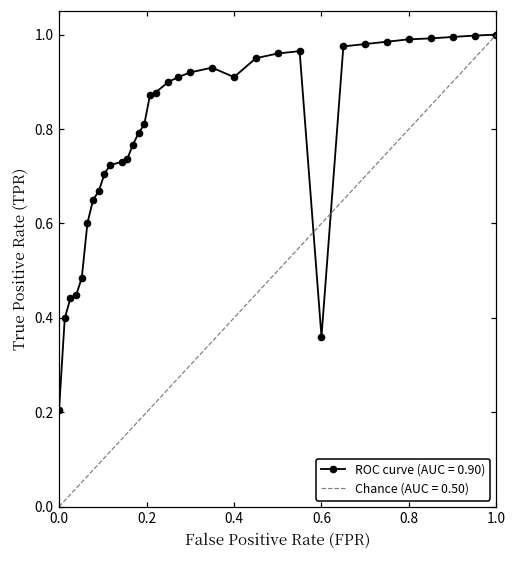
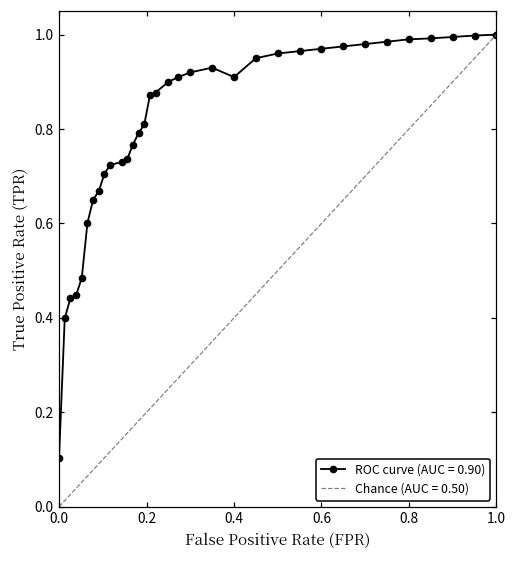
  {
    "ROC curve (AUC = 0.90)": {
-     "0.0": 0.20,
+     "0.0": 0.10,
      "0.4": 0.91,
-     "0.6": 0.36,
+     "0.6": 0.97,
      "0.8": 0.99
    },
    "Chance (AUC = 0.50)": {
      "0.0": 0.00
    }
  }
